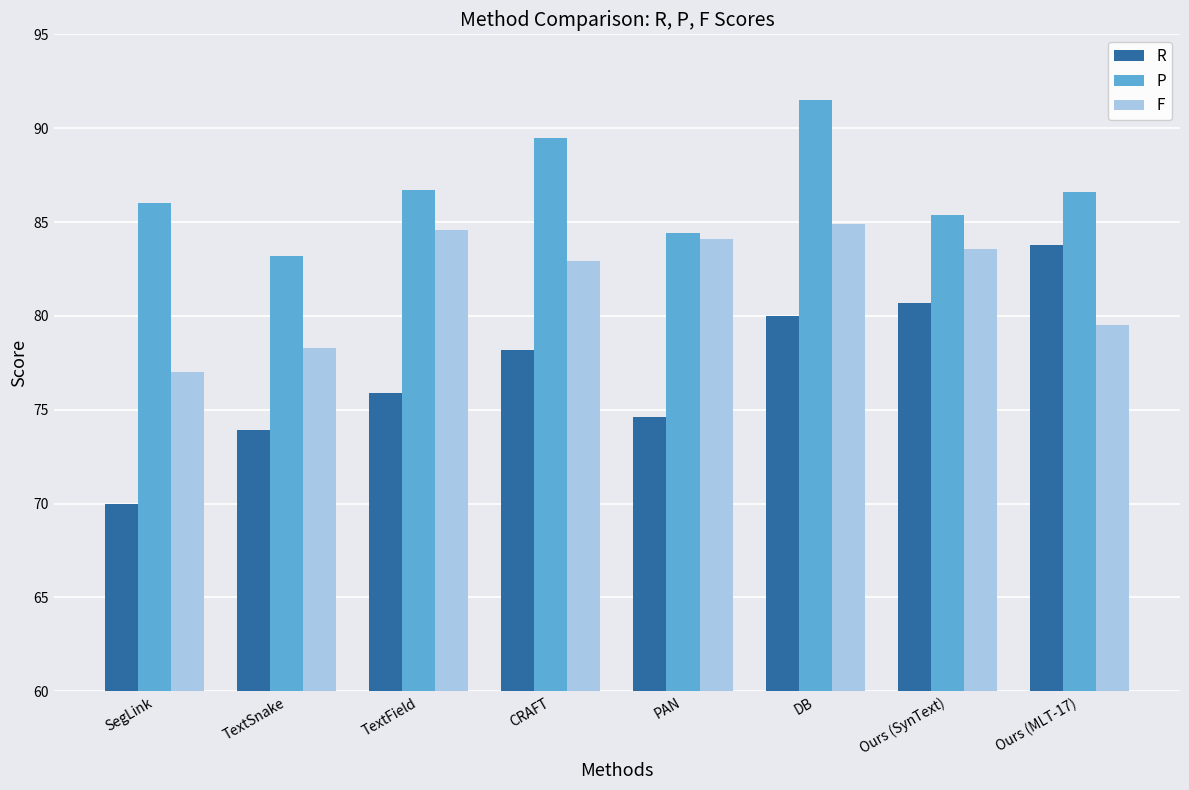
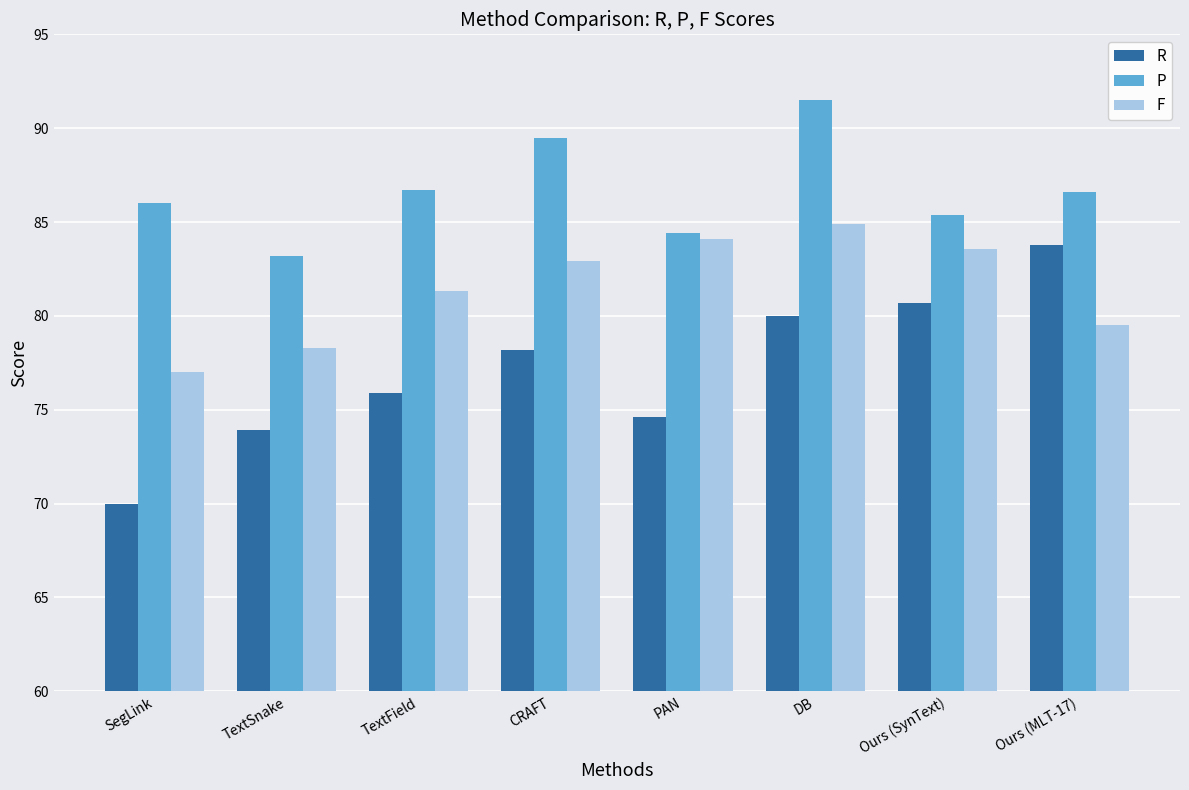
  {
    "R": {
      "SegLink": 70.0,
      "TextSnake": 73.9,
      "TextField": 75.9,
      "CRAFT": 78.2,
      "PAN": 74.6,
      "DB": 80.0,
      "Ours (SynText)": 80.7,
      "Ours (MLT-17)": 83.8
    },
    "P": {
      "SegLink": 86.0,
      "TextSnake": 83.2,
      "TextField": 86.7,
      "CRAFT": 89.5,
      "PAN": 84.4,
      "DB": 91.5,
      "Ours (SynText)": 85.4,
      "Ours (MLT-17)": 86.6
    },
    "F": {
      "SegLink": 77.0,
      "TextSnake": 78.3,
-     "TextField": 84.6,
+     "TextField": 81.3,
      "CRAFT": 82.9,
      "PAN": 84.1,
      "DB": 84.9,
      "Ours (SynText)": 83.6,
      "Ours (MLT-17)": 79.5
    }
  }
